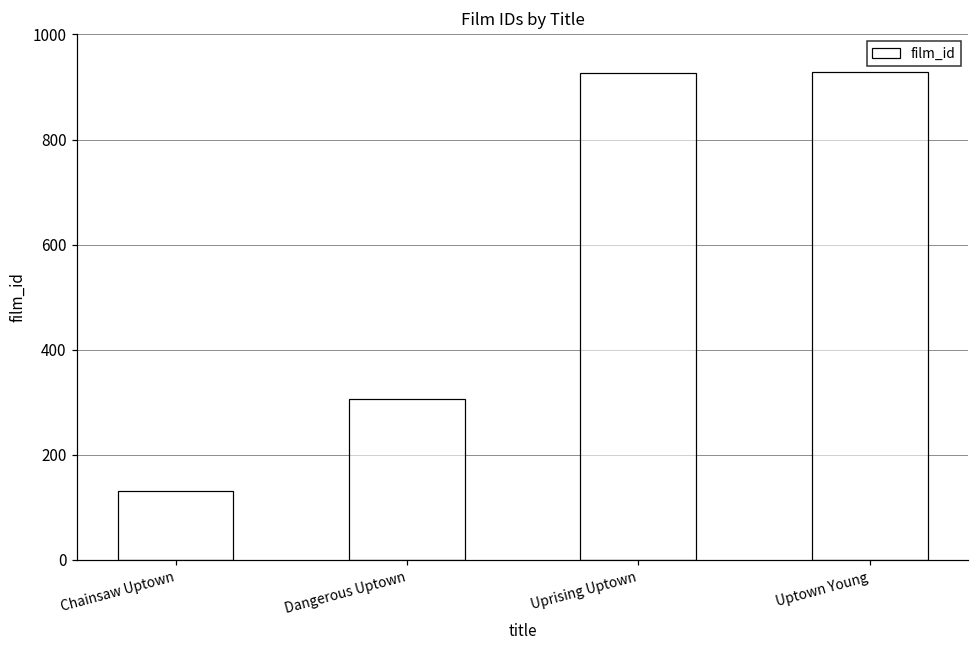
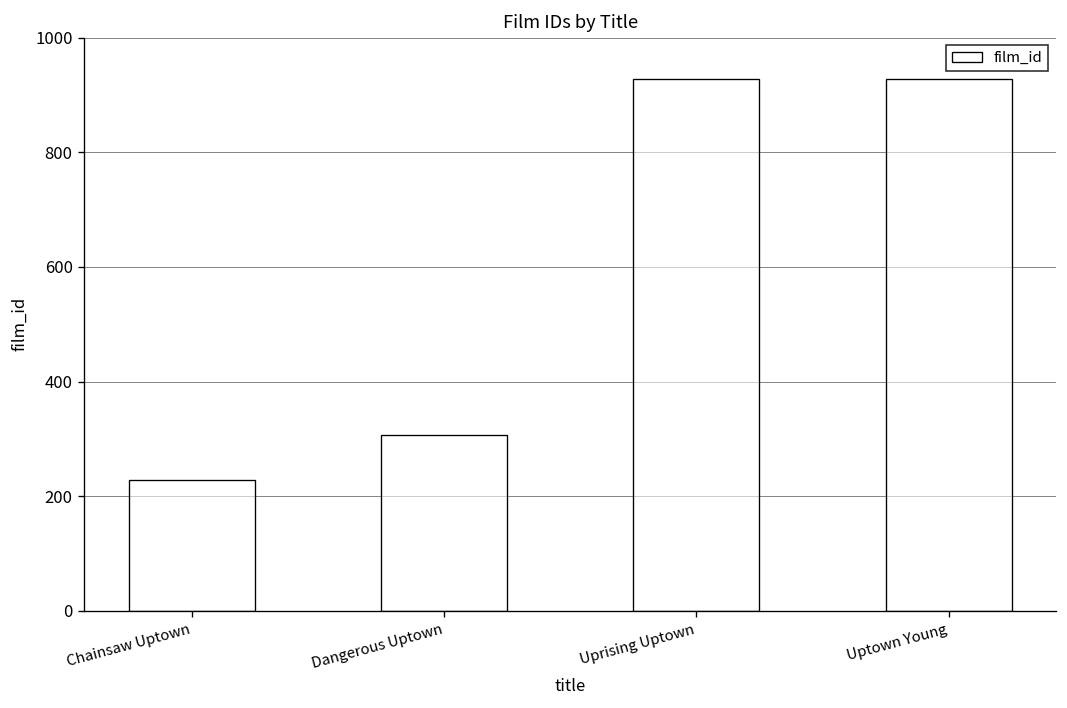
  {
-   "Chainsaw Uptown": 130,
+   "Chainsaw Uptown": 230,
    "Dangerous Uptown": 310,
    "Uprising Uptown": 930,
    "Uptown Young": 930
  }
